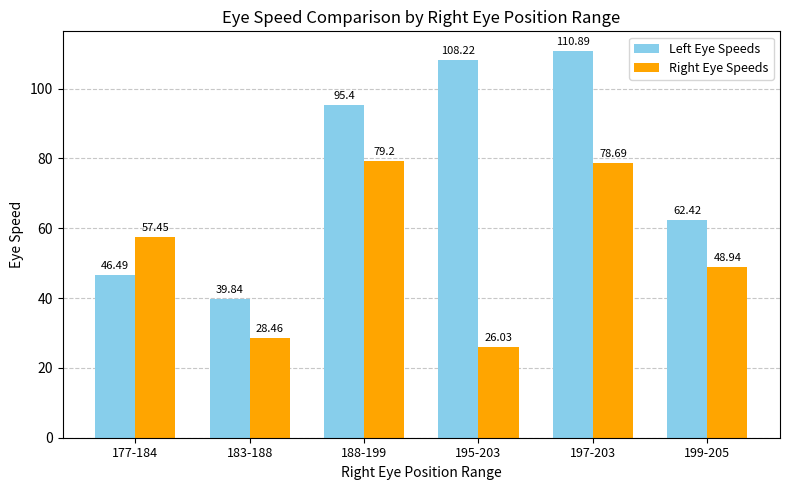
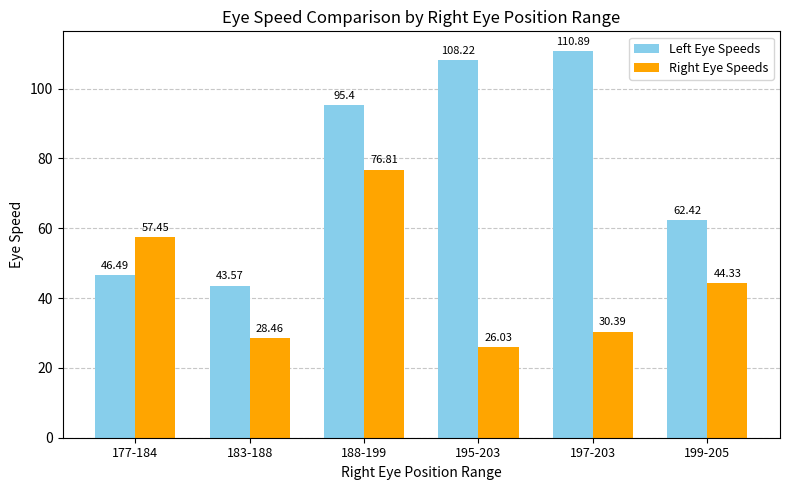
  {
    "Left Eye Speeds": {
      "177-184": 46.49,
-     "183-188": 39.84,
+     "183-188": 43.57,
      "188-199": 95.4,
      "195-203": 108.22,
      "197-203": 110.89,
      "199-205": 62.42
    },
    "Right Eye Speeds": {
      "177-184": 57.45,
      "183-188": 28.46,
-     "188-199": 79.2,
+     "188-199": 76.81,
      "195-203": 26.03,
-     "197-203": 78.69,
-     "199-205": 48.94
+     "197-203": 30.39,
+     "199-205": 44.33
    }
  }
